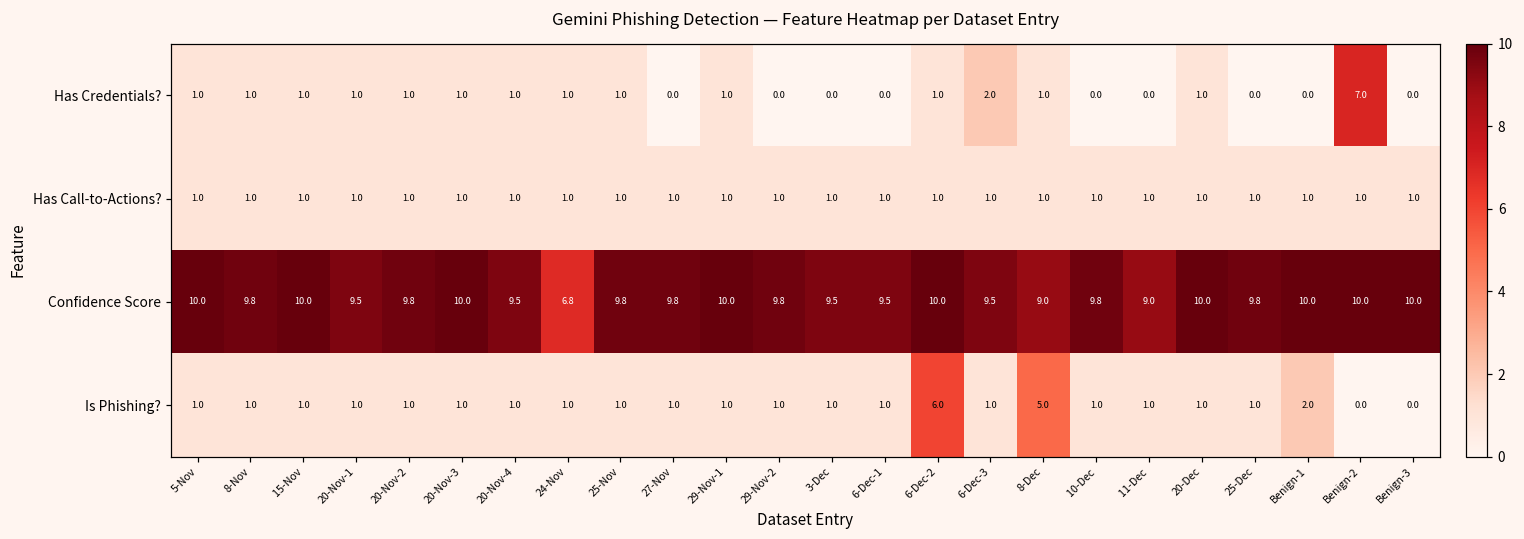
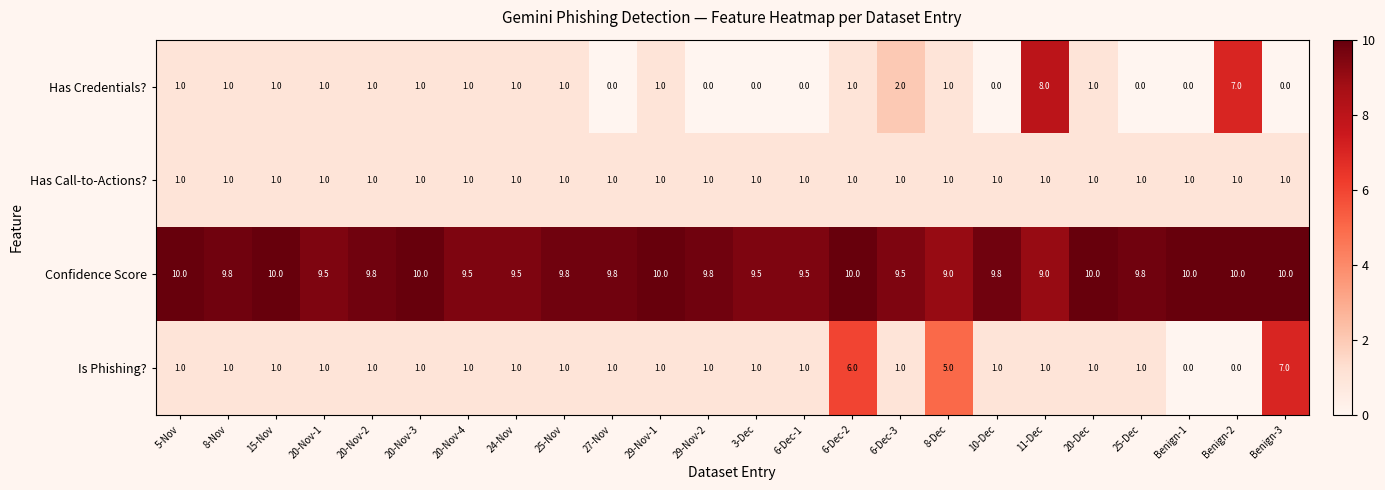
  {
    "Has Credentials?": {
      "5-Nov": 1.0,
      "8-Nov": 1.0,
      "15-Nov": 1.0,
      "20-Nov-1": 1.0,
      "20-Nov-2": 1.0,
      "20-Nov-3": 1.0,
      "20-Nov-4": 1.0,
      "24-Nov": 1.0,
      "25-Nov": 1.0,
      "27-Nov": 0.0,
      "29-Nov-1": 1.0,
      "29-Nov-2": 0.0,
      "3-Dec": 0.0,
      "6-Dec-1": 0.0,
      "6-Dec-2": 1.0,
      "6-Dec-3": 2.0,
      "8-Dec": 1.0,
      "10-Dec": 0.0,
-     "11-Dec": 0.0,
+     "11-Dec": 8.0,
      "20-Dec": 1.0,
      "25-Dec": 0.0,
      "Benign-1": 0.0,
      "Benign-2": 7.0,
      "Benign-3": 0.0
    },
    "Has Call-to-Actions?": {
      "5-Nov": 1.0,
      "8-Nov": 1.0,
      "15-Nov": 1.0,
      "20-Nov-1": 1.0,
      "20-Nov-2": 1.0,
      "20-Nov-3": 1.0,
      "20-Nov-4": 1.0,
      "24-Nov": 1.0,
      "25-Nov": 1.0,
      "27-Nov": 1.0,
      "29-Nov-1": 1.0,
      "29-Nov-2": 1.0,
      "3-Dec": 1.0,
      "6-Dec-1": 1.0,
      "6-Dec-2": 1.0,
      "6-Dec-3": 1.0,
      "8-Dec": 1.0,
      "10-Dec": 1.0,
      "11-Dec": 1.0,
      "20-Dec": 1.0,
      "25-Dec": 1.0,
      "Benign-1": 1.0,
      "Benign-2": 1.0,
      "Benign-3": 1.0
    },
    "Confidence Score": {
      "5-Nov": 10.0,
      "8-Nov": 9.8,
      "15-Nov": 10.0,
      "20-Nov-1": 9.5,
      "20-Nov-2": 9.8,
      "20-Nov-3": 10.0,
      "20-Nov-4": 9.5,
-     "24-Nov": 6.8,
+     "24-Nov": 9.5,
      "25-Nov": 9.8,
      "27-Nov": 9.8,
      "29-Nov-1": 10.0,
      "29-Nov-2": 9.8,
      "3-Dec": 9.5,
      "6-Dec-1": 9.5,
      "6-Dec-2": 10.0,
      "6-Dec-3": 9.5,
      "8-Dec": 9.0,
      "10-Dec": 9.8,
      "11-Dec": 9.0,
      "20-Dec": 10.0,
      "25-Dec": 9.8,
      "Benign-1": 10.0,
      "Benign-2": 10.0,
      "Benign-3": 10.0
    },
    "Is Phishing?": {
      "5-Nov": 1.0,
      "8-Nov": 1.0,
      "15-Nov": 1.0,
      "20-Nov-1": 1.0,
      "20-Nov-2": 1.0,
      "20-Nov-3": 1.0,
      "20-Nov-4": 1.0,
      "24-Nov": 1.0,
      "25-Nov": 1.0,
      "27-Nov": 1.0,
      "29-Nov-1": 1.0,
      "29-Nov-2": 1.0,
      "3-Dec": 1.0,
      "6-Dec-1": 1.0,
      "6-Dec-2": 6.0,
      "6-Dec-3": 1.0,
      "8-Dec": 5.0,
      "10-Dec": 1.0,
      "11-Dec": 1.0,
      "20-Dec": 1.0,
      "25-Dec": 1.0,
-     "Benign-1": 2.0,
+     "Benign-1": 0.0,
      "Benign-2": 0.0,
-     "Benign-3": 0.0
+     "Benign-3": 7.0
    }
  }
